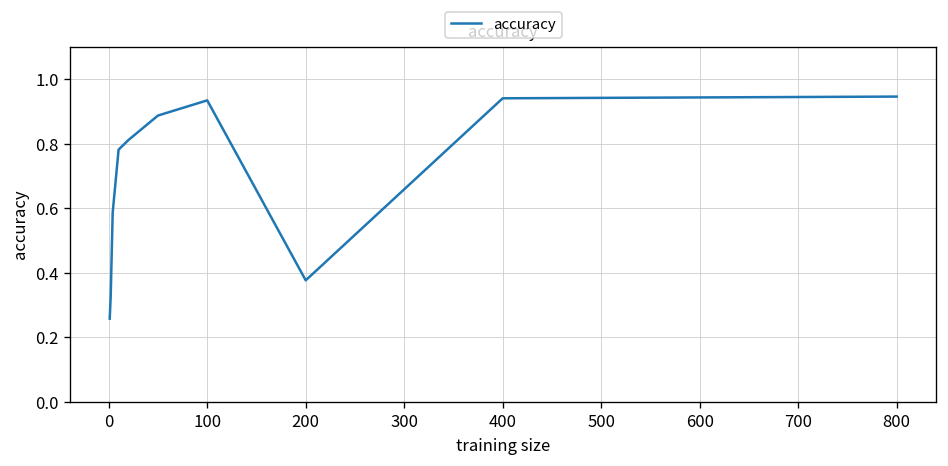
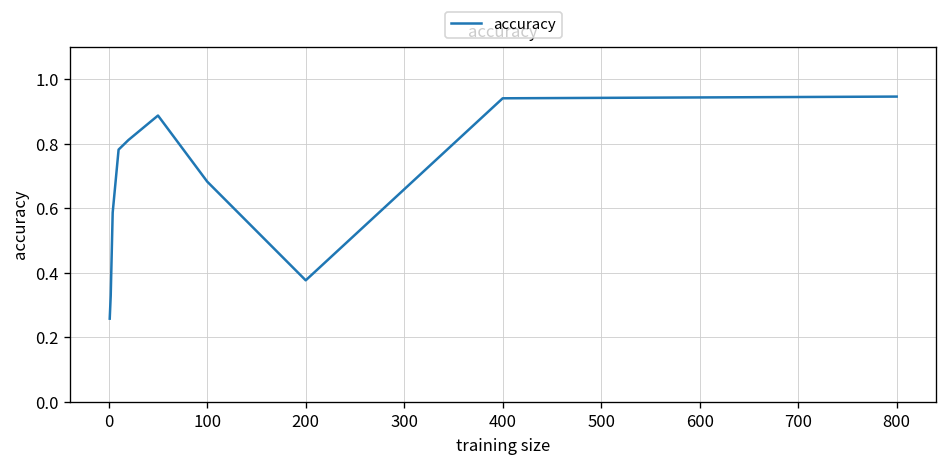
  {
-   "100": 0.93,
+   "100": 0.68,
    "200": 0.38,
    "400": 0.94,
    "800": 0.95
  }
